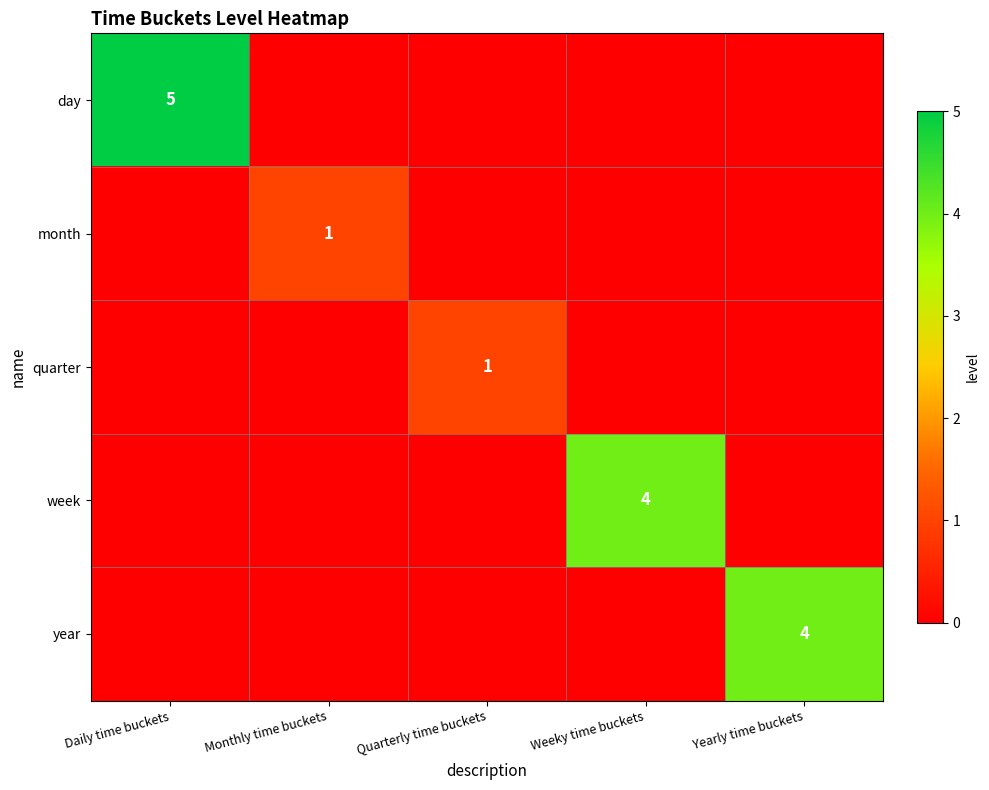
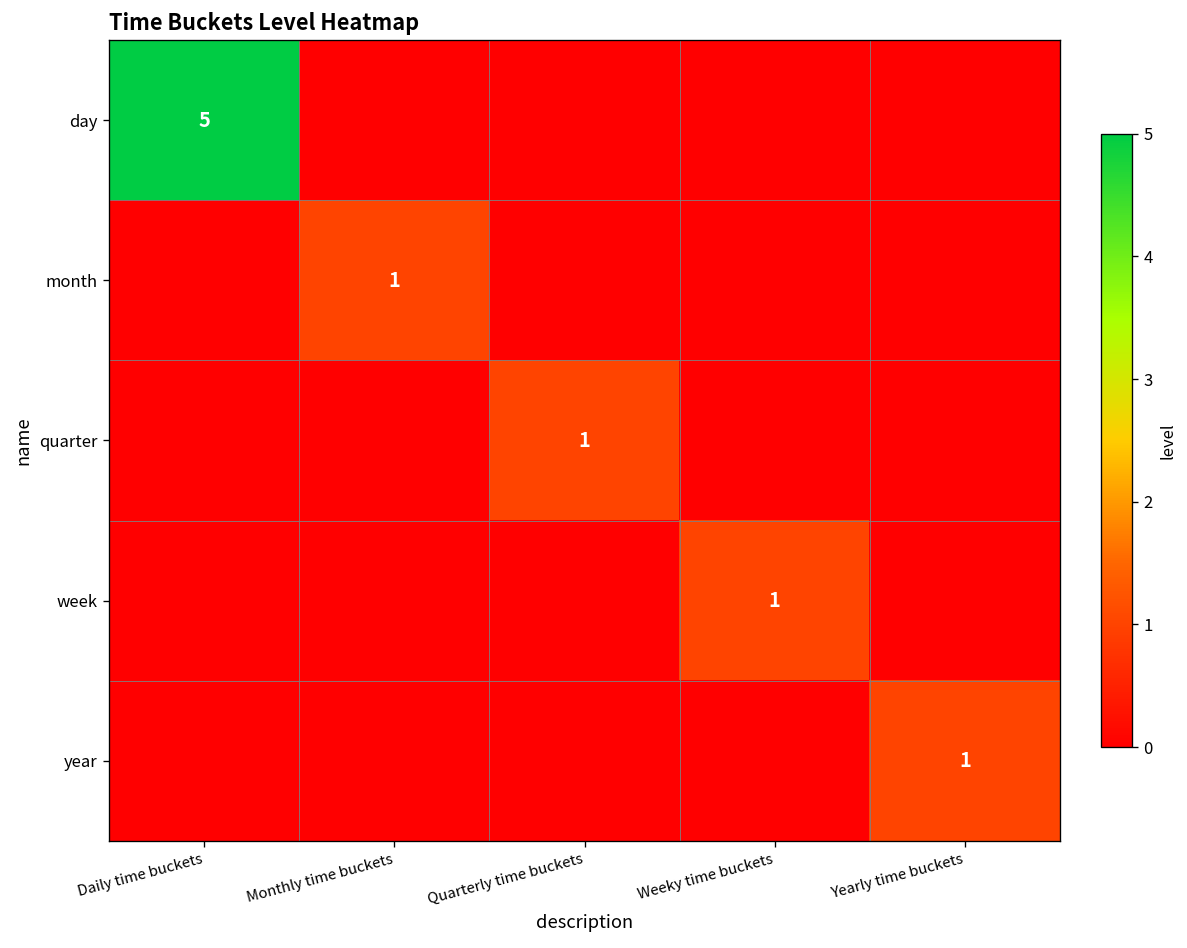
  {
    "day": {
      "Daily time buckets": 5
    },
    "month": {
      "Monthly time buckets": 1
    },
    "quarter": {
      "Quarterly time buckets": 1
    },
    "week": {
-     "Weeky time buckets": 4
+     "Weeky time buckets": 1
    },
    "year": {
-     "Yearly time buckets": 4
+     "Yearly time buckets": 1
    }
  }
